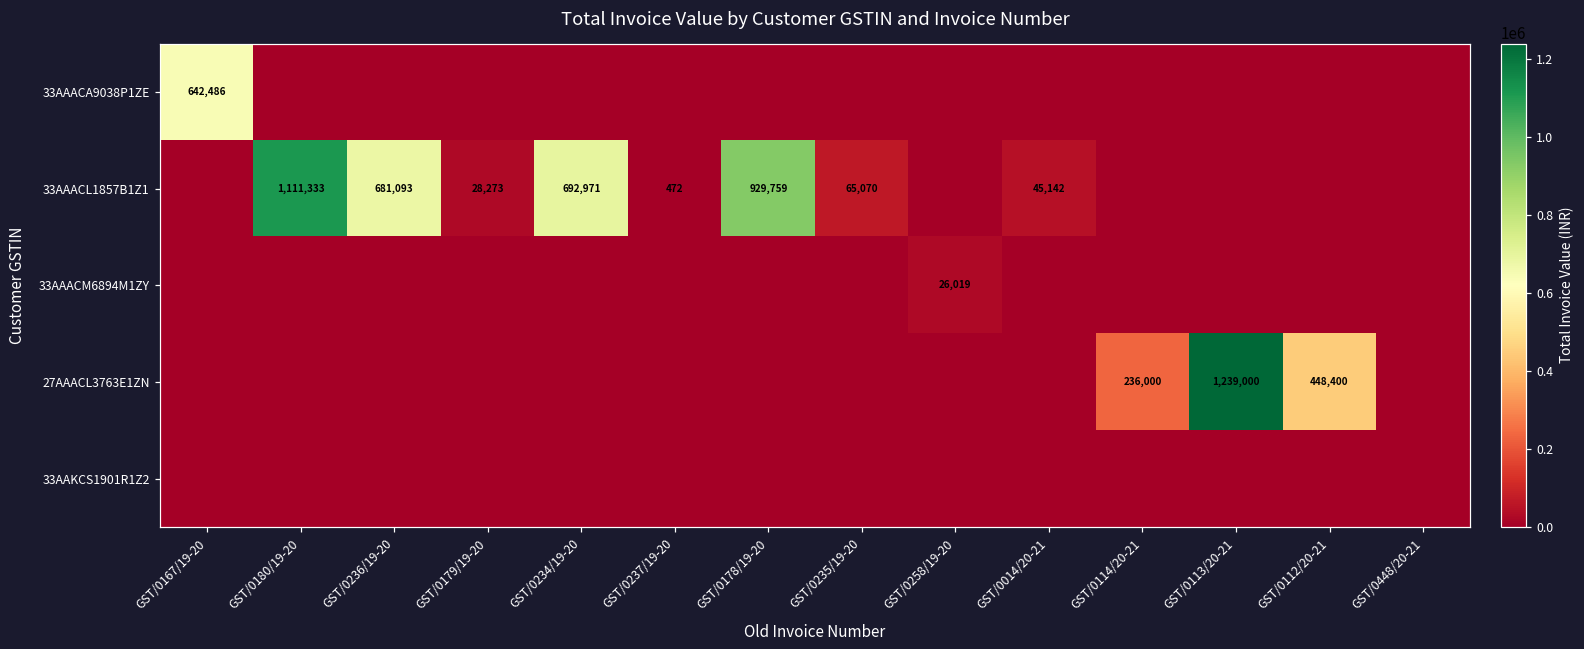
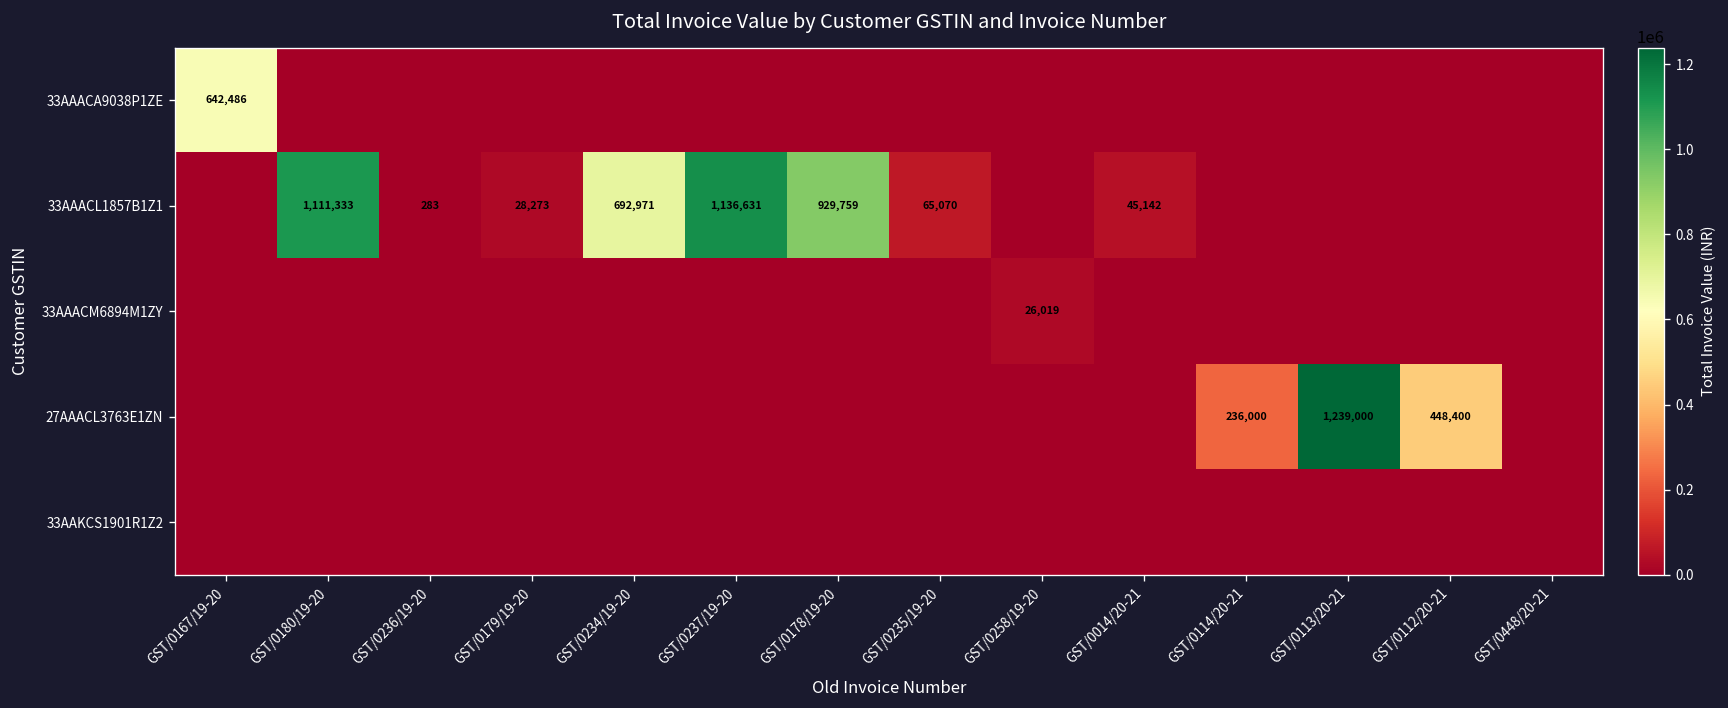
  {
    "33AAACA9038P1ZE": {
      "GST/0167/19-20": "642,486"
    },
    "33AAACL1857B1Z1": {
      "GST/0180/19-20": "1,111,333",
-     "GST/0236/19-20": "681,093",
+     "GST/0236/19-20": "283",
      "GST/0179/19-20": "28,273",
      "GST/0234/19-20": "692,971",
-     "GST/0237/19-20": "472",
+     "GST/0237/19-20": "1,136,631",
      "GST/0178/19-20": "929,759",
      "GST/0235/19-20": "65,070",
      "GST/0014/20-21": "45,142"
    },
    "33AAACM6894M1ZY": {
      "GST/0258/19-20": "26,019"
    },
    "27AAACL3763E1ZN": {
      "GST/0114/20-21": "236,000",
      "GST/0113/20-21": "1,239,000",
      "GST/0112/20-21": "448,400"
    }
  }
